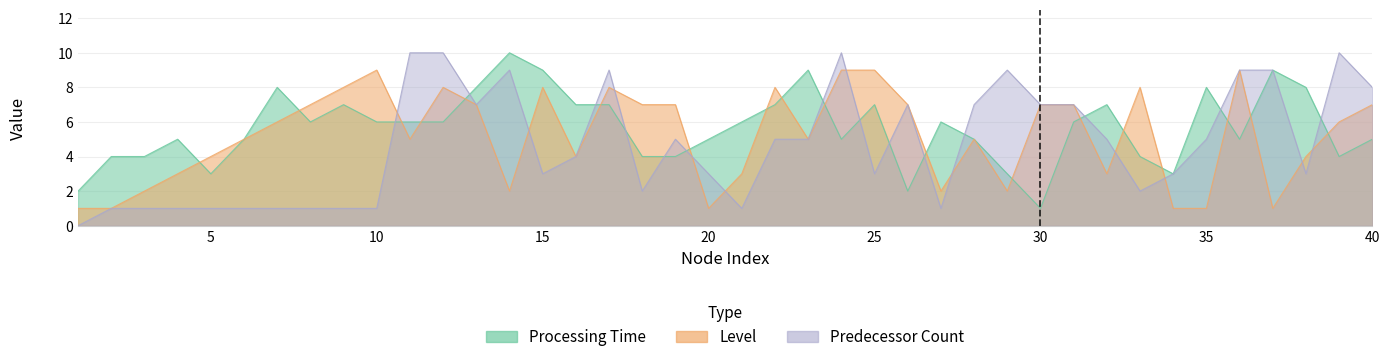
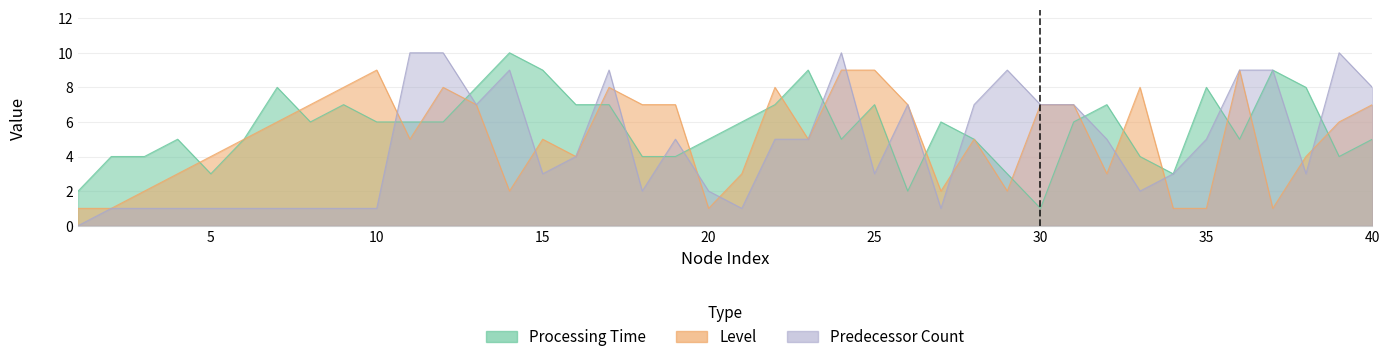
  {
    "Processing Time": {
      "5": 3,
      "10": 6,
      "15": 9,
      "20": 5,
      "25": 7,
      "30": 1,
      "35": 8,
      "40": 5
    },
    "Level": {
      "5": 4,
      "10": 9,
-     "15": 8,
+     "15": 5,
      "20": 1,
      "25": 9,
      "35": 1,
      "40": 7
    },
    "Predecessor Count": {
      "5": 1,
      "10": 1,
      "15": 3,
-     "20": 3,
+     "20": 2,
      "25": 3,
      "35": 5,
      "40": 8
    }
  }
